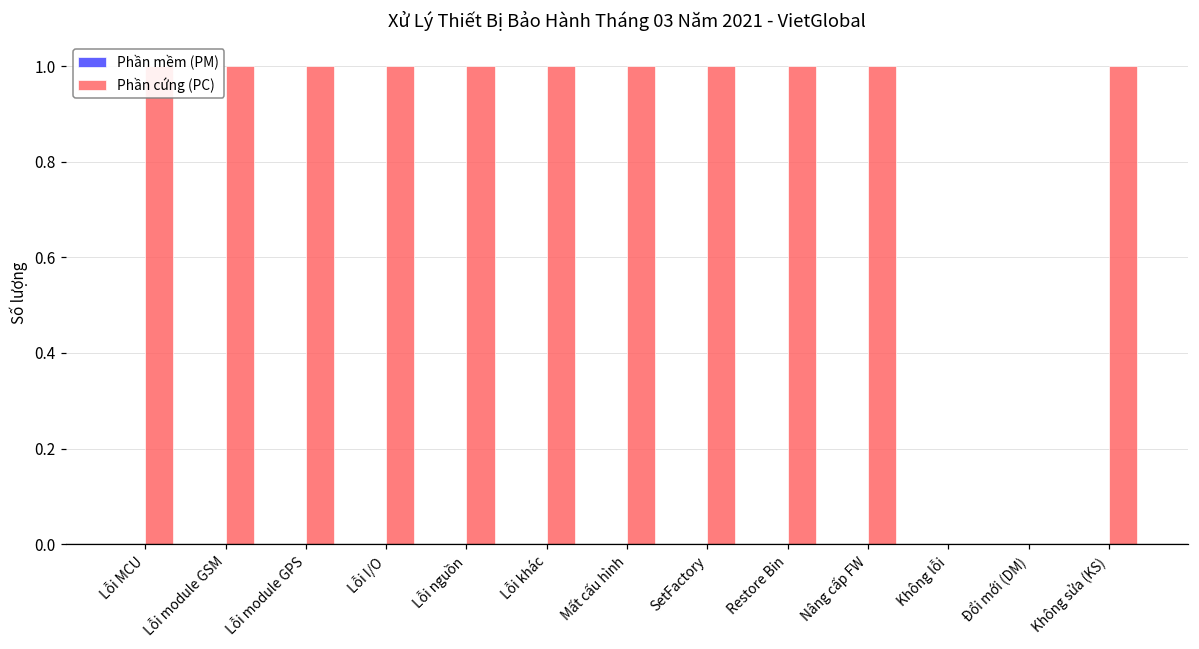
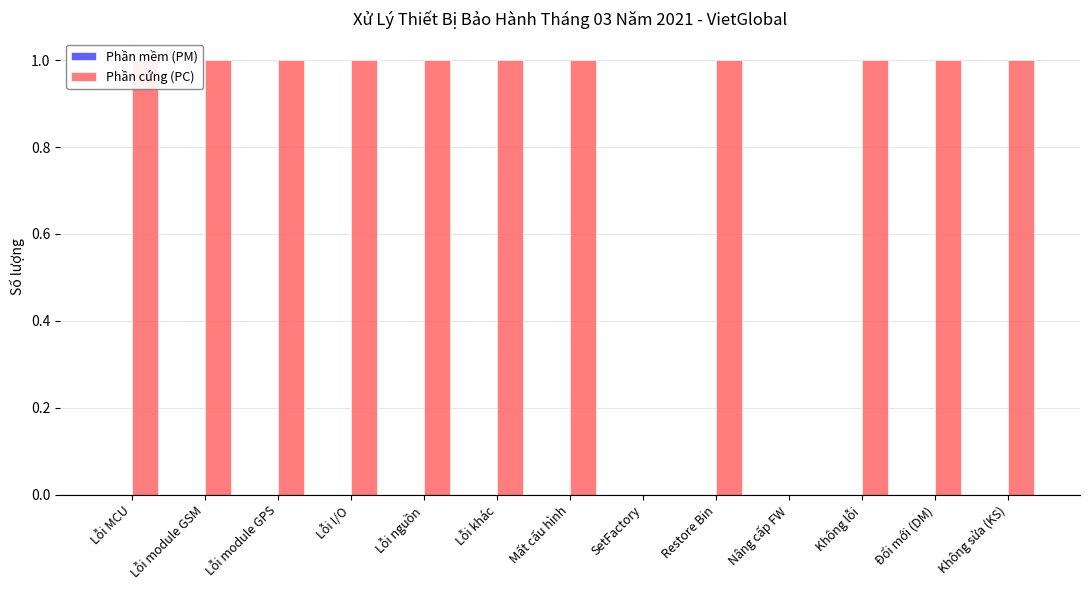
  {
    "Phần mềm (PM)": {
      "Lỗi MCU": 0,
      "Lỗi module GSM": 0,
      "Lỗi module GPS": 0,
      "Lỗi I/O": 0,
      "Lỗi nguồn": 0,
      "Lỗi khác": 0,
      "Mất cấu hình": 0,
      "SetFactory": 0,
      "Restore Bin": 0,
      "Nâng cấp FW": 0,
      "Không lỗi": 0,
      "Đổi mới (DM)": 0,
      "Không sửa (KS)": 0
    },
    "Phần cứng (PC)": {
      "Lỗi module GSM": 1,
      "Lỗi module GPS": 1,
      "Lỗi I/O": 1,
      "Lỗi nguồn": 1,
      "Lỗi khác": 1,
      "Mất cấu hình": 1,
-     "SetFactory": 1,
+     "SetFactory": 0,
      "Restore Bin": 1,
-     "Nâng cấp FW": 1,
-     "Không lỗi": 0,
-     "Đổi mới (DM)": 0,
+     "Nâng cấp FW": 0,
+     "Không lỗi": 1,
+     "Đổi mới (DM)": 1,
      "Không sửa (KS)": 1
    }
  }
